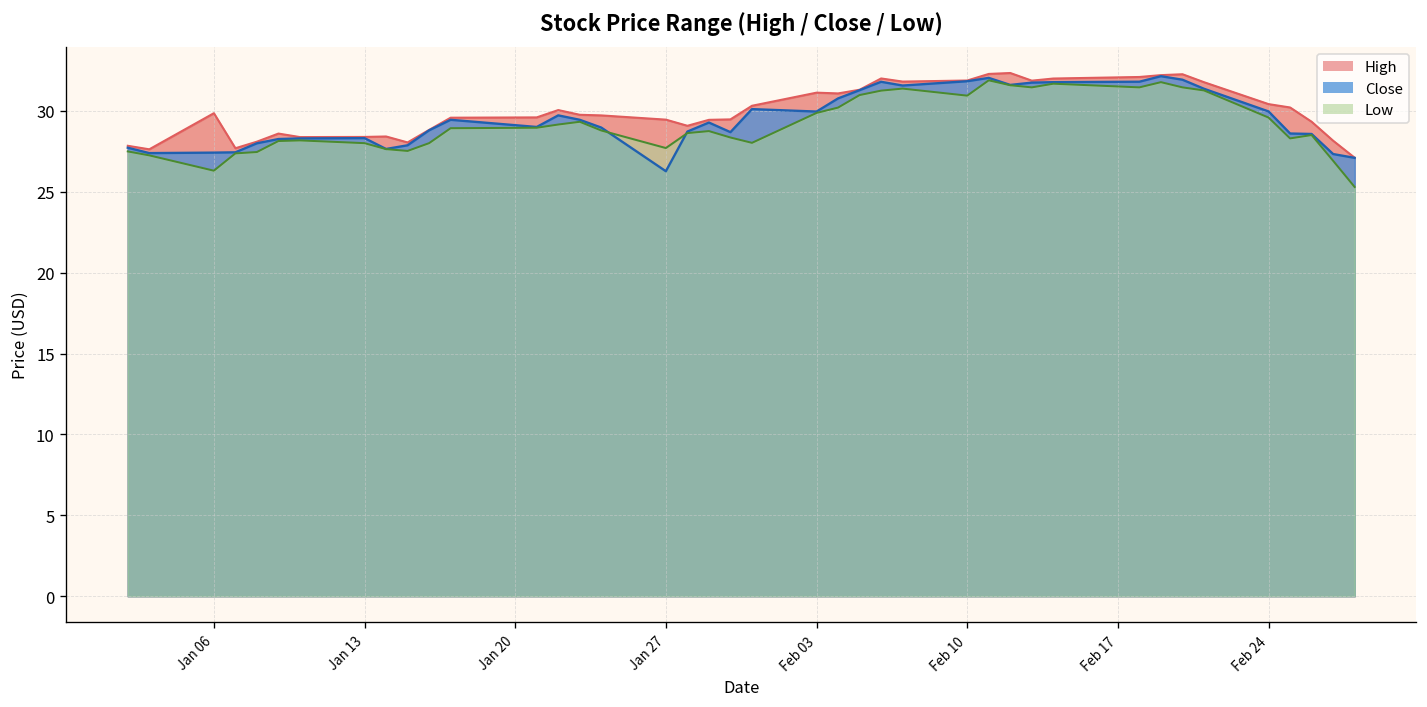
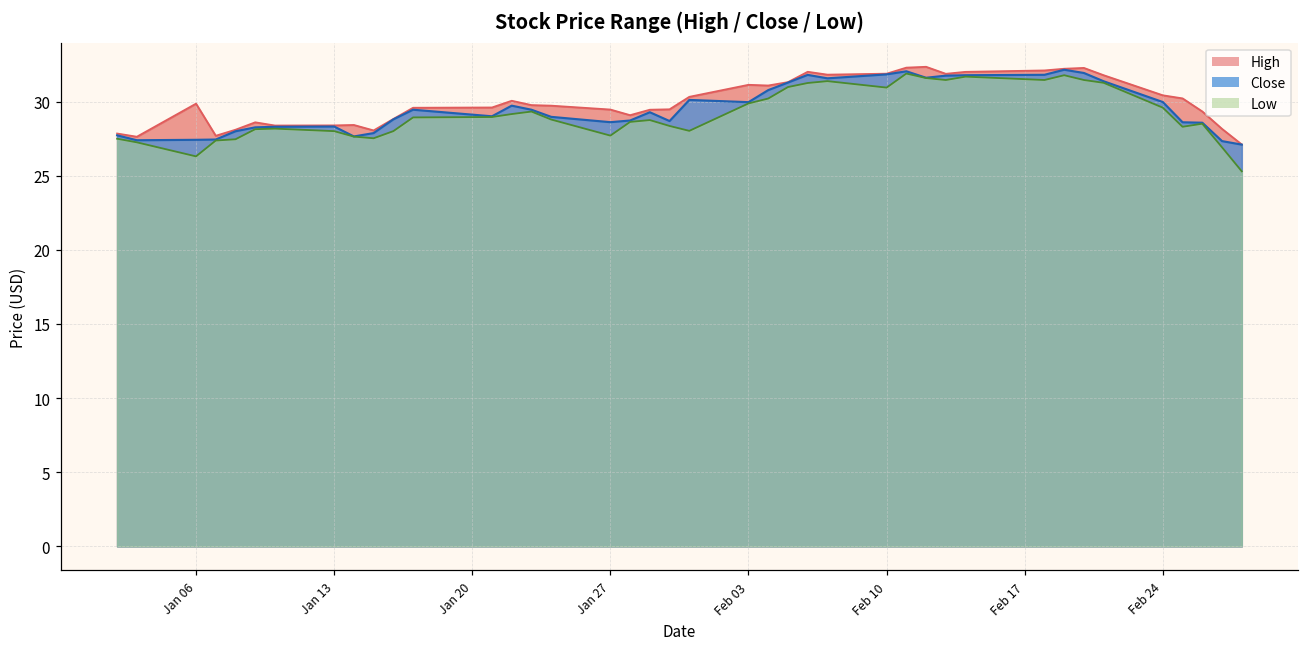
  {
    "High": {
      "Jan 06": 29.9,
      "Jan 27": 29.5,
      "Feb 03": 31.1,
      "Feb 24": 30.4
    },
    "Close": {
      "Jan 06": 27.4,
-     "Jan 27": 26.3,
+     "Jan 27": 28.6,
      "Feb 24": 30.0
    },
    "Low": {
      "Jan 06": 26.3,
      "Jan 13": 28.0,
      "Jan 27": 27.7,
      "Feb 10": 30.9,
      "Feb 24": 29.6
    }
  }
